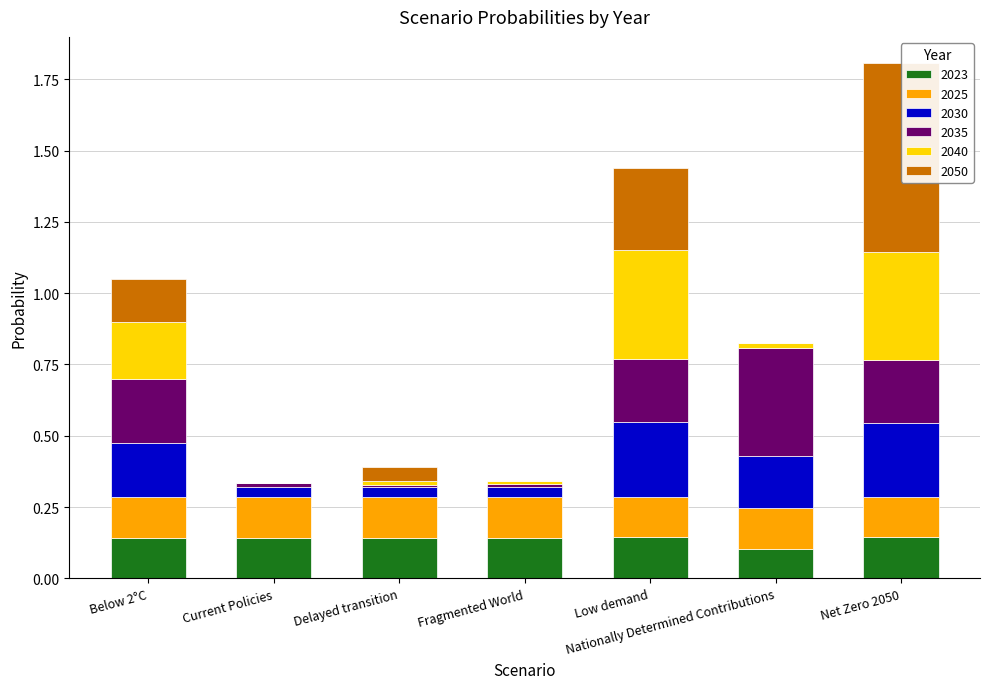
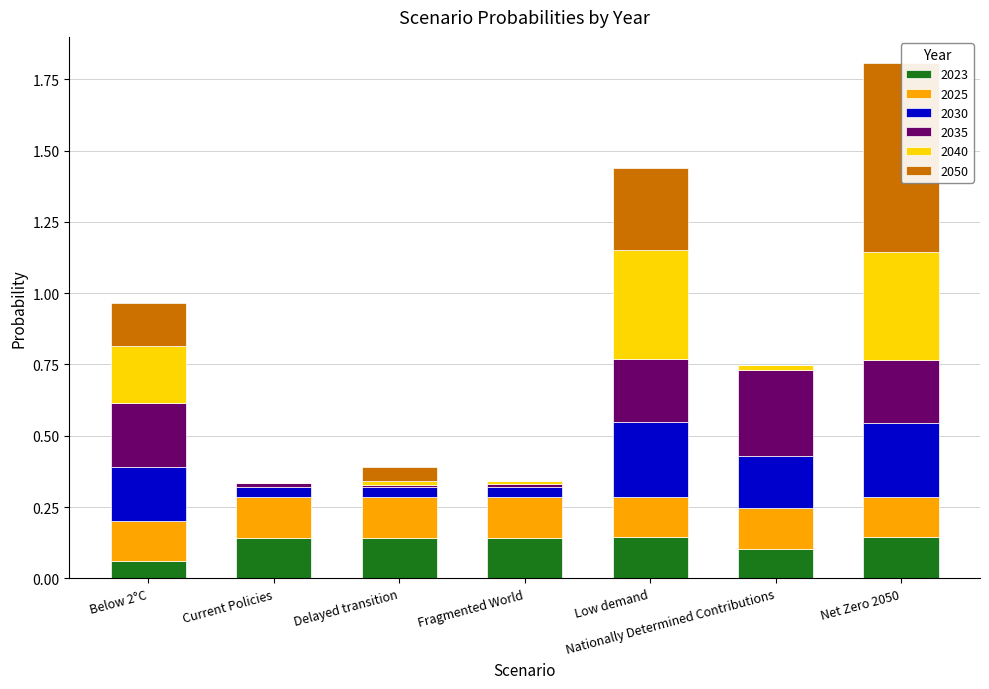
  {
    "2023": {
-     "Below 2°C": 0.14,
+     "Below 2°C": 0.06,
      "Current Policies": 0.14,
      "Delayed transition": 0.14,
      "Fragmented World": 0.14,
      "Low demand": 0.14,
      "Nationally Determined Contributions": 0.10,
      "Net Zero 2050": 0.14
    },
    "2030": {
      "Below 2°C": 0.19,
      "Current Policies": 0.04,
      "Delayed transition": 0.04,
      "Fragmented World": 0.04,
      "Low demand": 0.26,
      "Nationally Determined Contributions": 0.18,
      "Net Zero 2050": 0.26
    },
    "2035": {
      "Below 2°C": 0.22,
      "Current Policies": 0.01,
      "Fragmented World": 0.01,
      "Low demand": 0.22,
-     "Nationally Determined Contributions": 0.38,
+     "Nationally Determined Contributions": 0.30,
      "Net Zero 2050": 0.22
    },
    "2050": {
      "Below 2°C": 0.15,
      "Delayed transition": 0.05,
      "Low demand": 0.29
    }
  }
